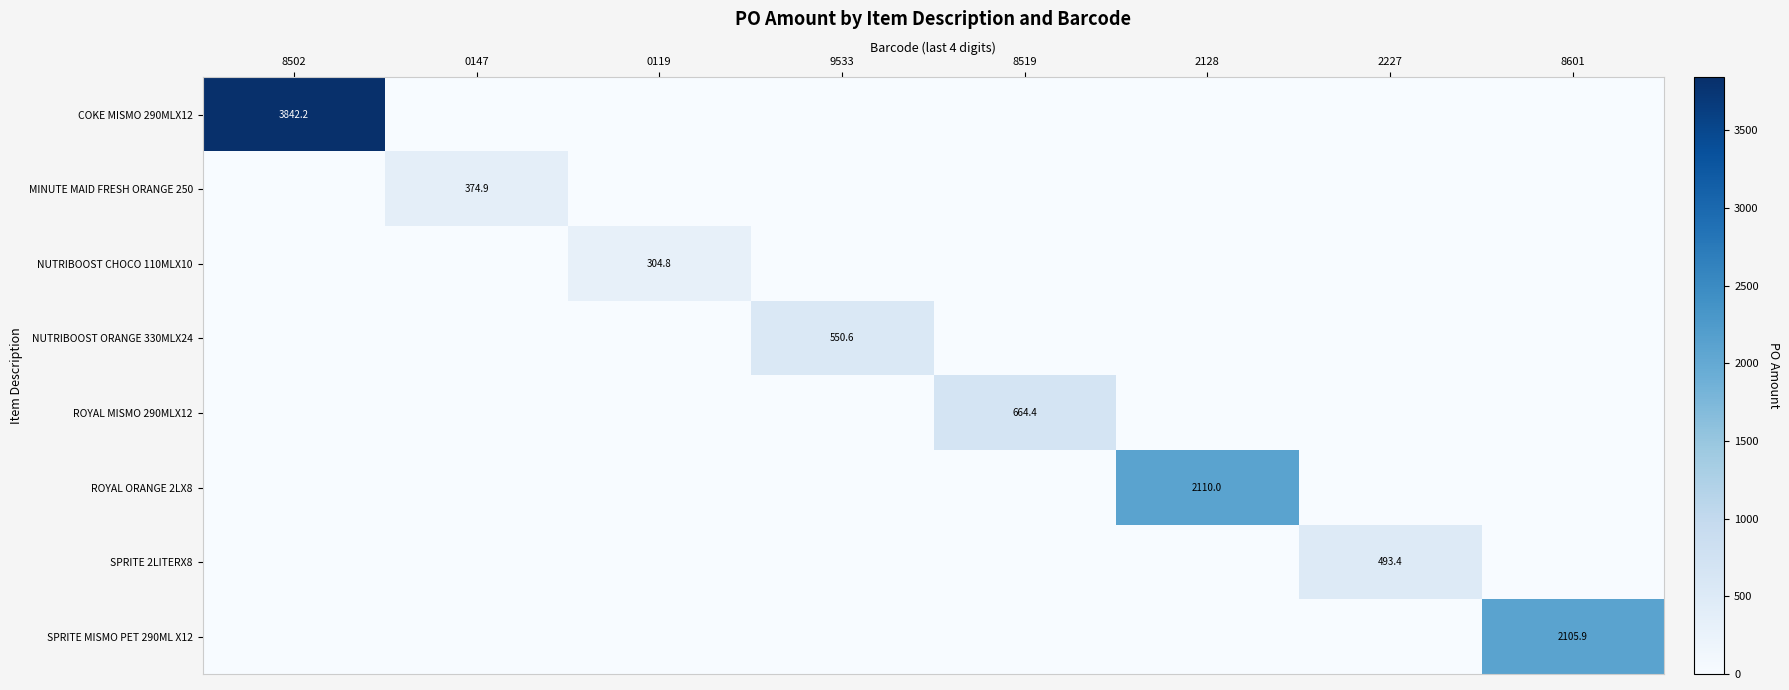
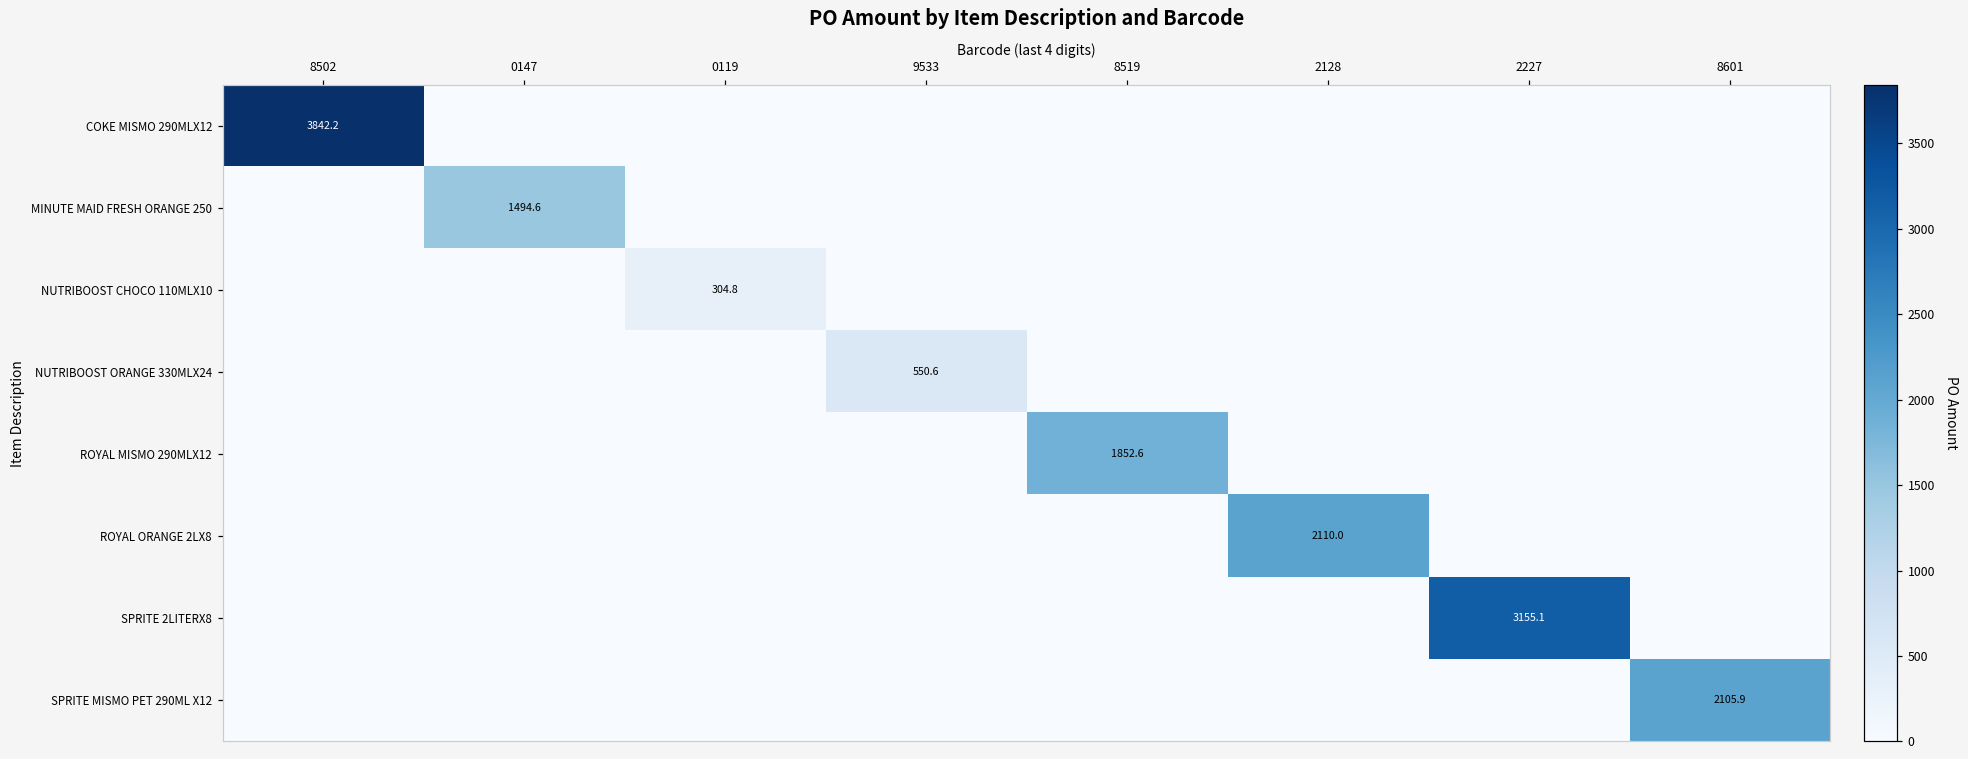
  {
    "COKE MISMO 290MLX12": {
      "8502": 3842.2
    },
    "MINUTE MAID FRESH ORANGE 250": {
-     "0147": 374.9
+     "0147": 1494.6
    },
    "NUTRIBOOST CHOCO 110MLX10": {
      "0119": 304.8
    },
    "NUTRIBOOST ORANGE 330MLX24": {
      "9533": 550.6
    },
    "ROYAL MISMO 290MLX12": {
-     "8519": 664.4
+     "8519": 1852.6
    },
    "ROYAL ORANGE 2LX8": {
      "2128": 2110.0
    },
    "SPRITE 2LITERX8": {
-     "2227": 493.4
+     "2227": 3155.1
    },
    "SPRITE MISMO PET 290ML X12": {
      "8601": 2105.9
    }
  }
